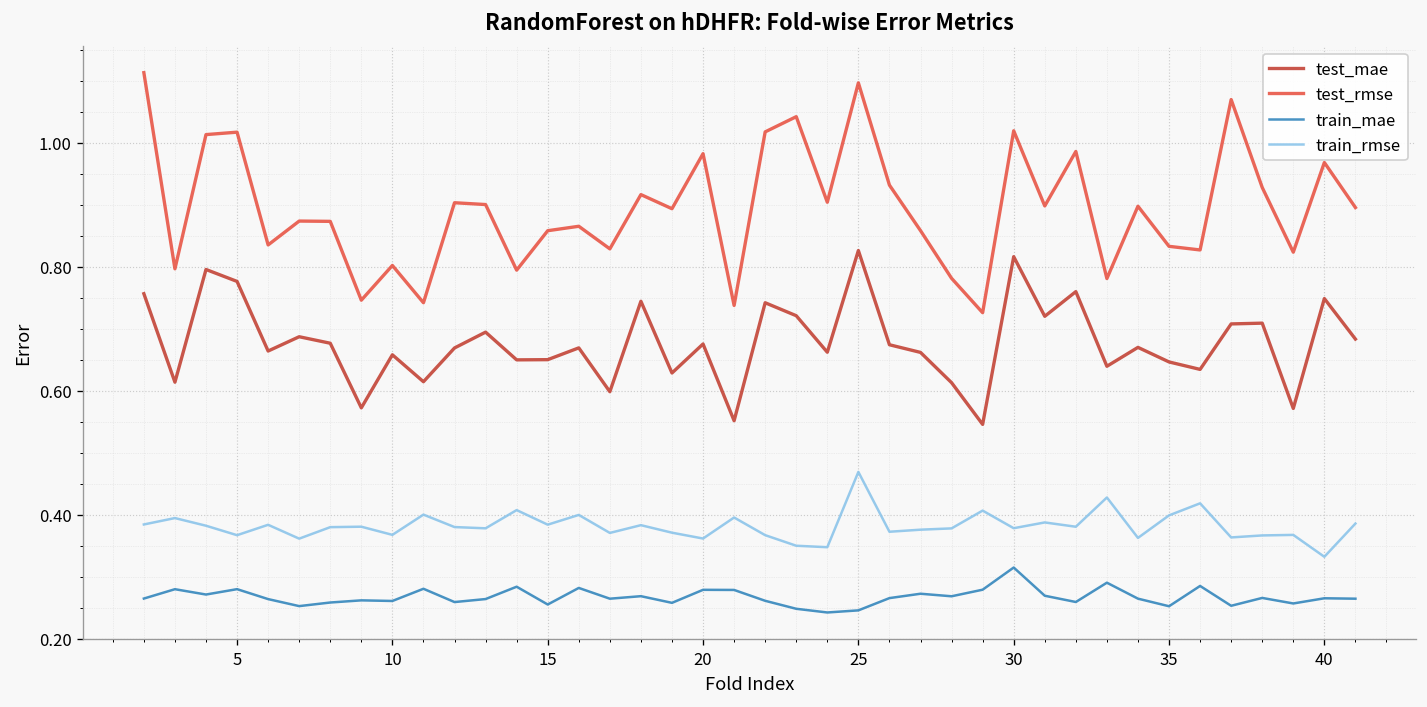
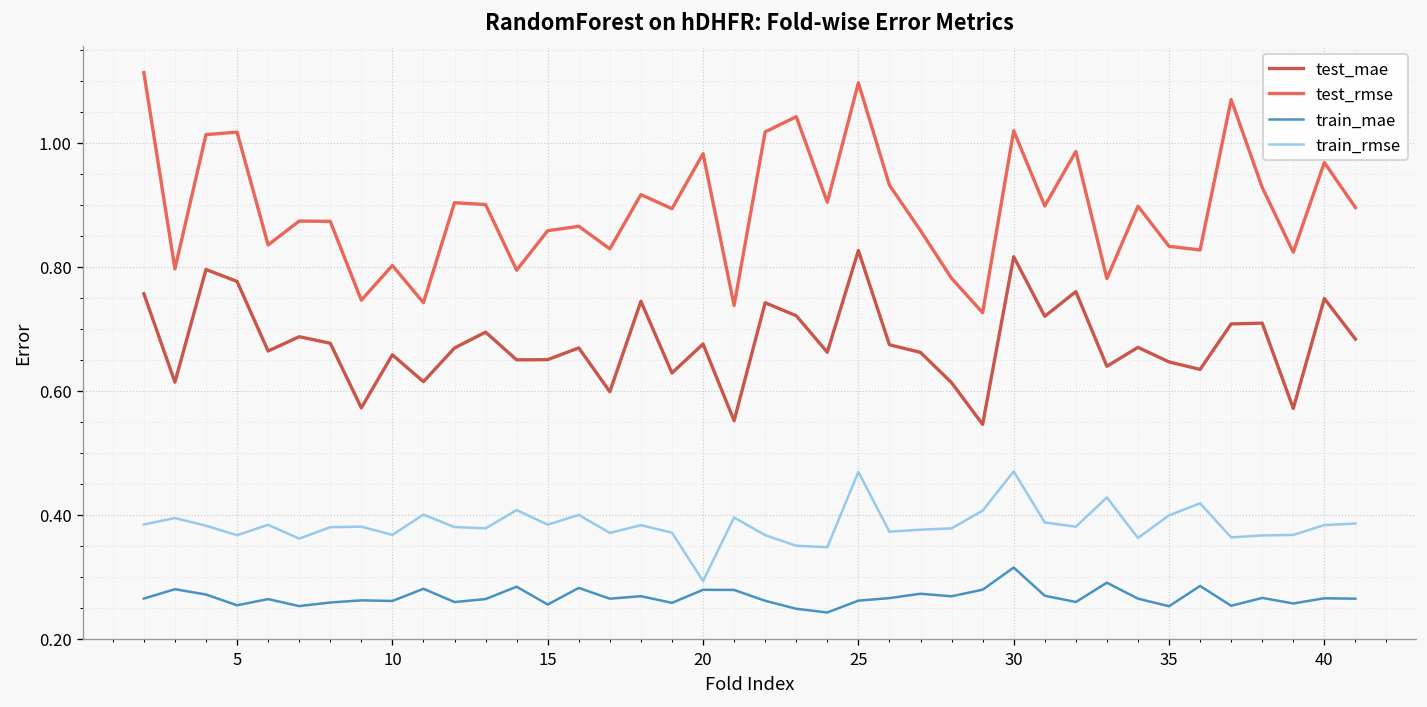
  {
    "train_mae": {
-     "5": 0.28,
+     "5": 0.25,
      "10": 0.26,
      "15": 0.26,
      "20": 0.28,
-     "25": 0.25,
+     "25": 0.26,
      "30": 0.31,
      "35": 0.25,
      "40": 0.27
    },
    "train_rmse": {
      "5": 0.37,
      "10": 0.37,
      "15": 0.38,
-     "20": 0.36,
+     "20": 0.29,
      "25": 0.47,
-     "30": 0.38,
+     "30": 0.47,
      "35": 0.40,
-     "40": 0.33
+     "40": 0.38
    }
  }
